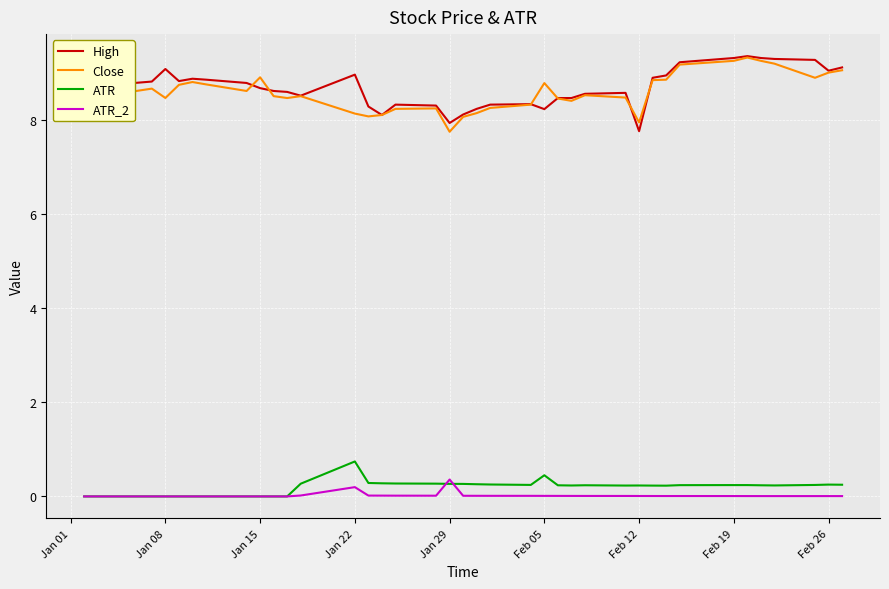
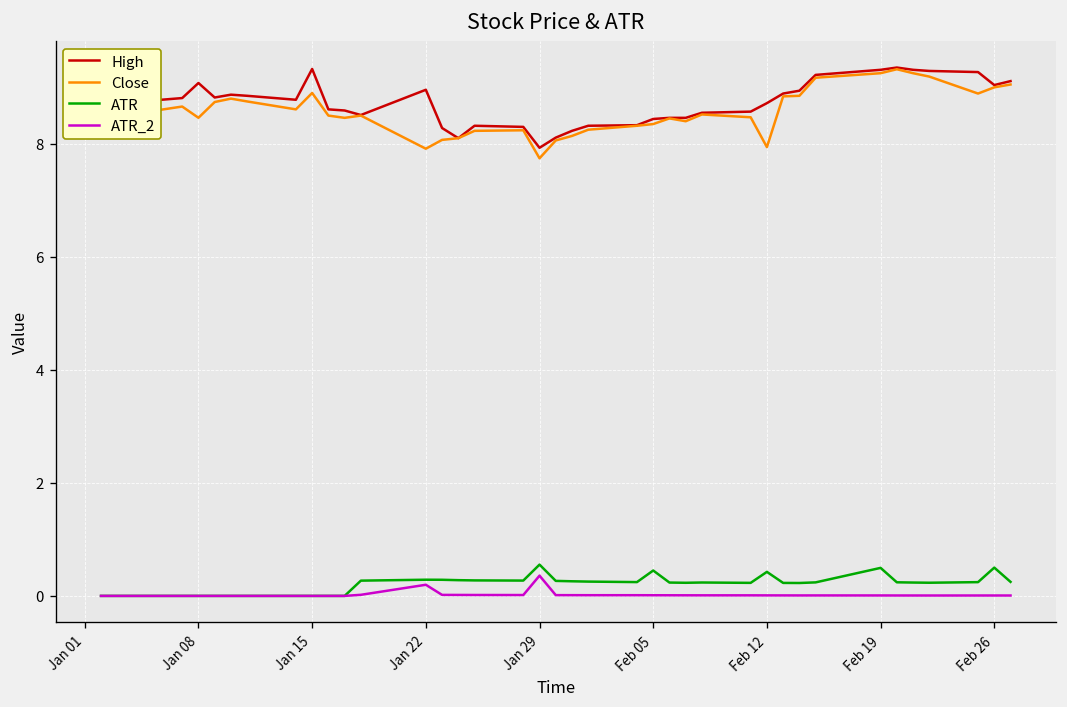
  {
    "High": {
      "Jan 08": 9.1,
-     "Jan 15": 8.7,
+     "Jan 15": 9.3,
      "Jan 22": 9.0,
      "Jan 29": 7.9,
-     "Feb 05": 8.2,
-     "Feb 12": 7.8,
+     "Feb 05": 8.4,
+     "Feb 12": 8.7,
      "Feb 19": 9.3
    },
    "Close": {
      "Jan 08": 8.5,
      "Jan 15": 8.9,
-     "Jan 22": 8.1,
+     "Jan 22": 7.9,
      "Jan 29": 7.7,
-     "Feb 05": 8.8,
+     "Feb 05": 8.4,
      "Feb 12": 7.9,
      "Feb 19": 9.3
    },
    "ATR": {
-     "Jan 22": 0.7,
-     "Jan 29": 0.3,
+     "Jan 22": 0.3,
+     "Jan 29": 0.6,
      "Feb 05": 0.4,
-     "Feb 12": 0.2,
-     "Feb 19": 0.2,
-     "Feb 26": 0.3
+     "Feb 12": 0.4,
+     "Feb 19": 0.5,
+     "Feb 26": 0.5
    },
    "ATR_2": {
      "Jan 22": 0.2,
      "Jan 29": 0.4,
      "Feb 05": 0.0,
      "Feb 12": 0.0,
      "Feb 19": 0.0,
      "Feb 26": 0.0
    }
  }
